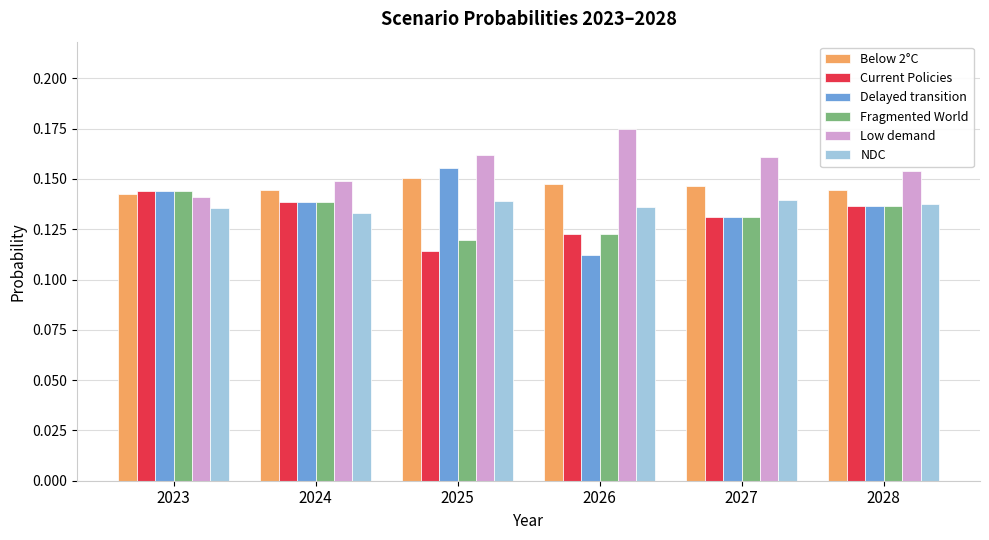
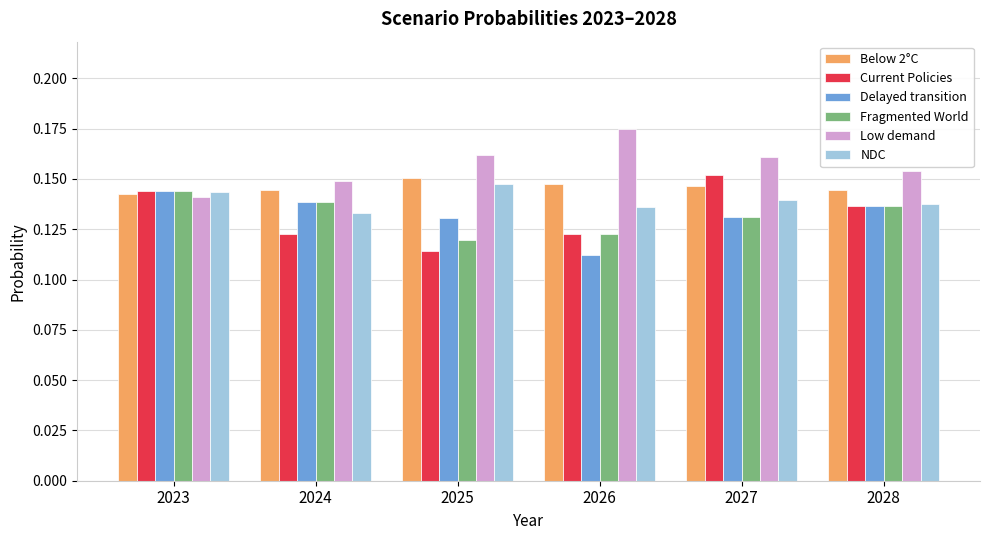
  {
    "Below 2°C": {
      "2023": 0.143,
      "2024": 0.144,
      "2025": 0.151,
      "2026": 0.148,
      "2027": 0.146,
      "2028": 0.145
    },
    "Current Policies": {
      "2023": 0.144,
-     "2024": 0.139,
+     "2024": 0.123,
      "2025": 0.114,
      "2026": 0.123,
-     "2027": 0.131,
+     "2027": 0.152,
      "2028": 0.137
    },
    "Delayed transition": {
      "2023": 0.144,
      "2024": 0.139,
-     "2025": 0.155,
+     "2025": 0.130,
      "2026": 0.112,
      "2027": 0.131,
      "2028": 0.137
    },
    "Fragmented World": {
      "2023": 0.144,
      "2024": 0.139,
      "2025": 0.120,
      "2026": 0.123,
      "2027": 0.131,
      "2028": 0.137
    },
    "Low demand": {
      "2023": 0.141,
      "2024": 0.149,
      "2025": 0.162,
      "2026": 0.175,
      "2027": 0.161,
      "2028": 0.154
    },
    "NDC": {
-     "2023": 0.136,
+     "2023": 0.143,
      "2024": 0.133,
-     "2025": 0.139,
+     "2025": 0.147,
      "2026": 0.136,
      "2027": 0.140,
      "2028": 0.138
    }
  }
